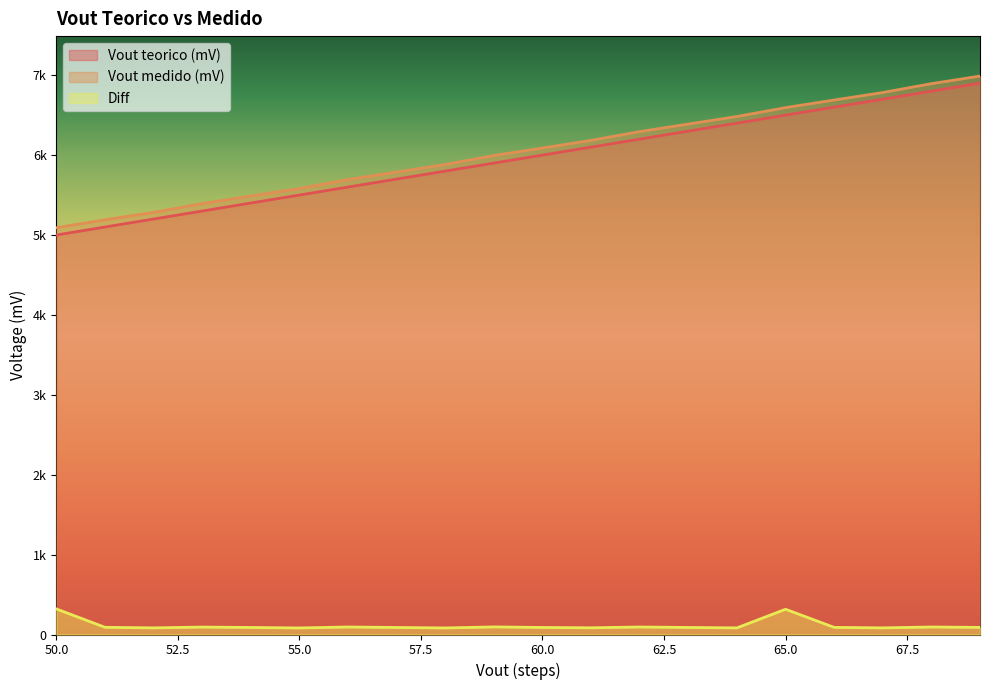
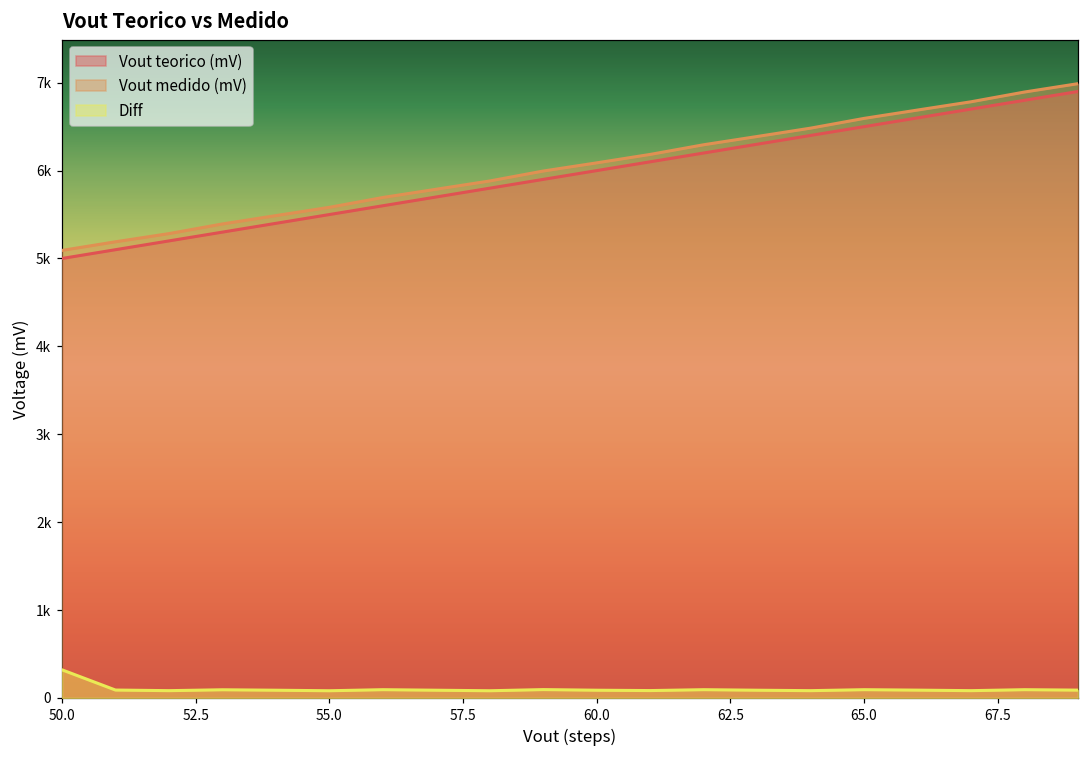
  {
    "Diff": {
      "50.0": 300,
      "55.0": 100,
      "60.0": 100,
-     "65.0": 300
+     "65.0": 100
    }
  }
